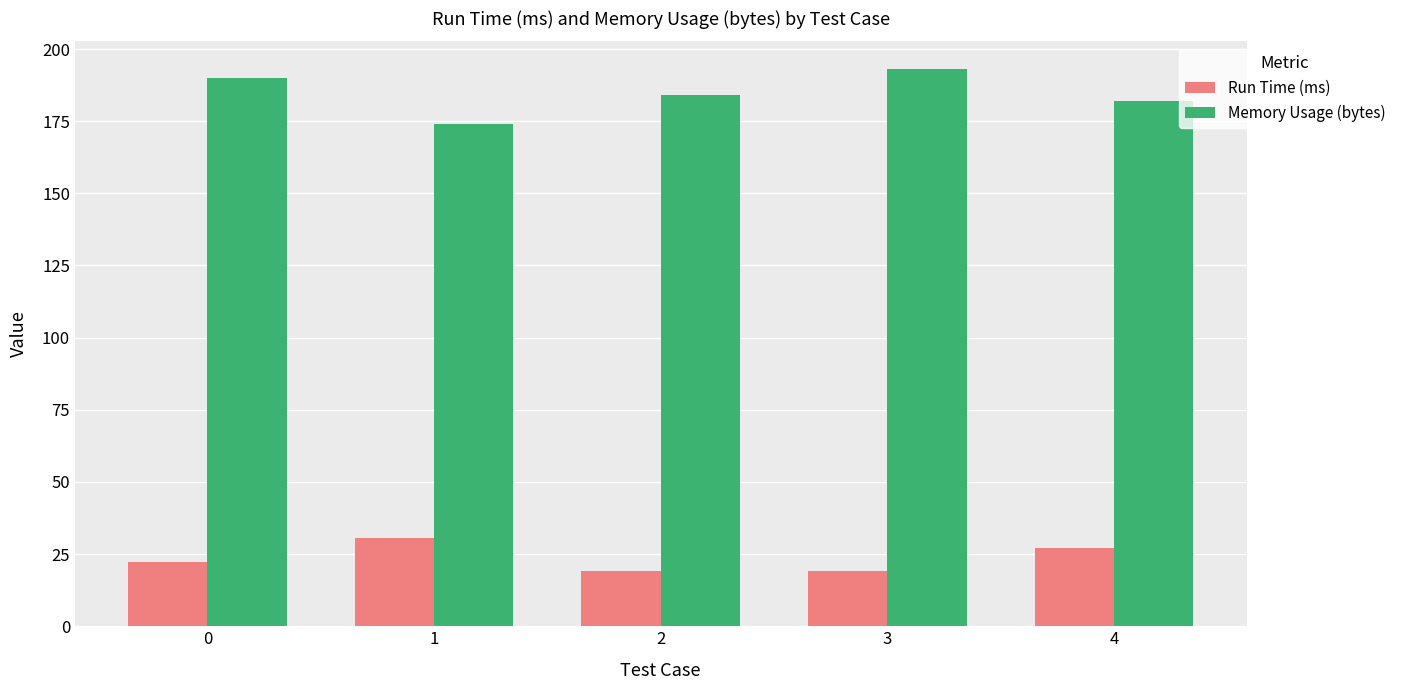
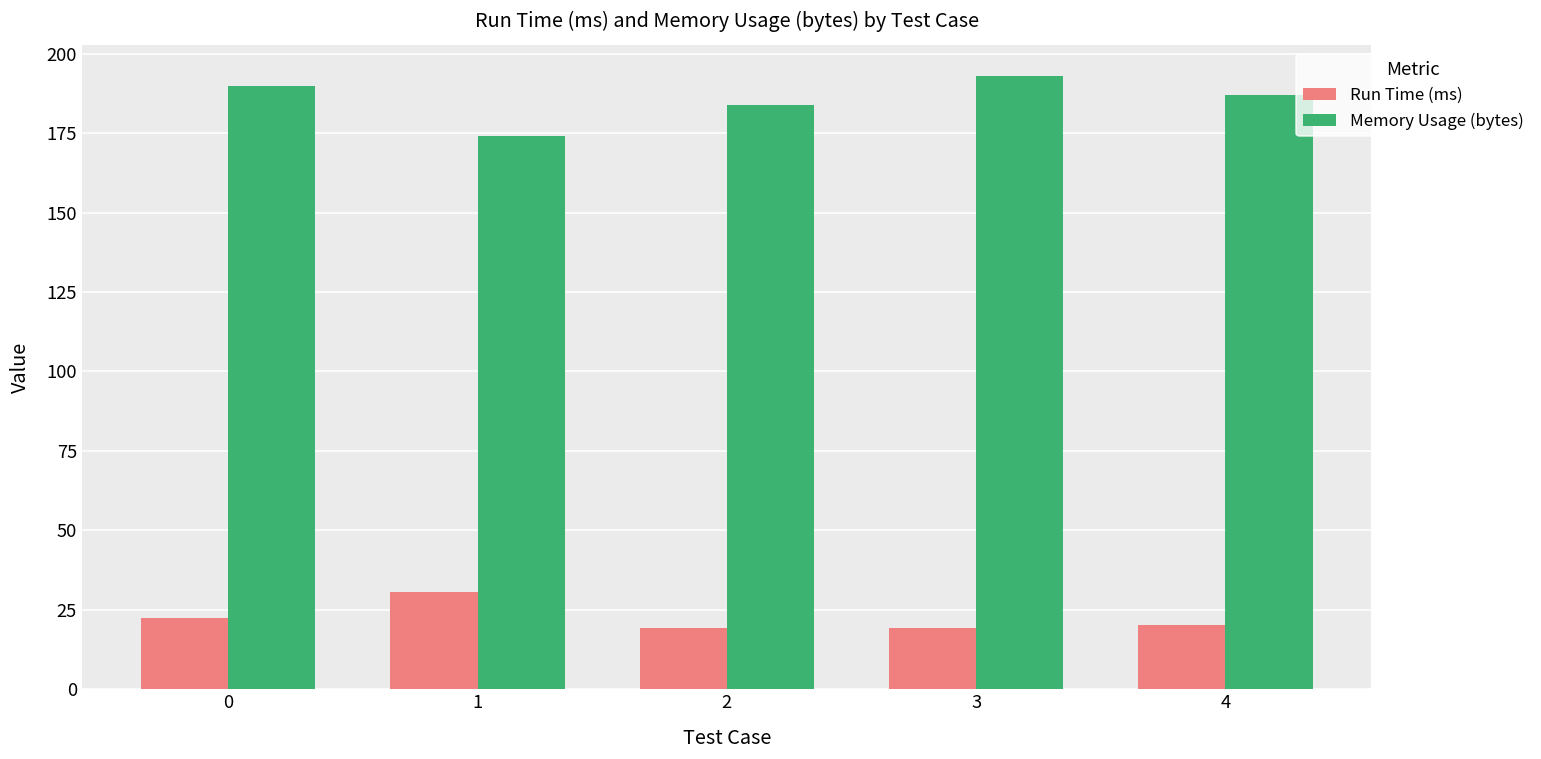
  {
    "Run Time (ms)": {
      "0": 22,
      "1": 31,
      "2": 19,
      "3": 19,
-     "4": 27
+     "4": 20
    },
    "Memory Usage (bytes)": {
      "0": 190,
      "1": 174,
      "2": 184,
      "3": 193,
-     "4": 182
+     "4": 187
    }
  }
